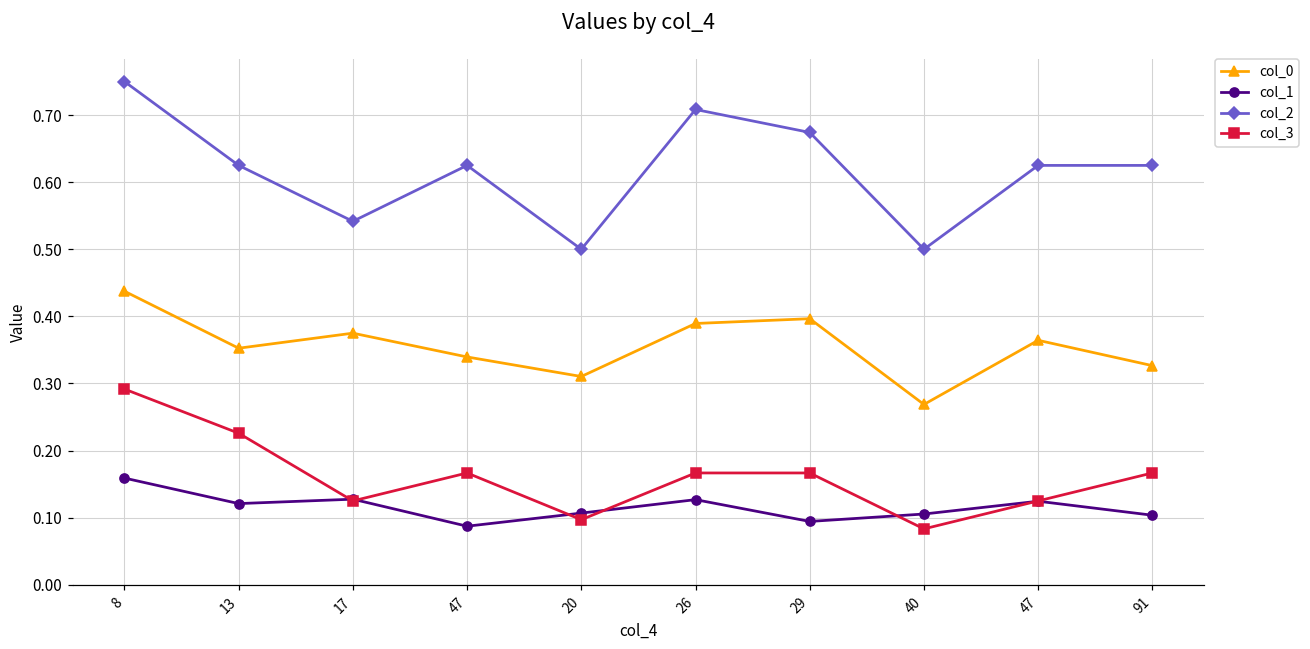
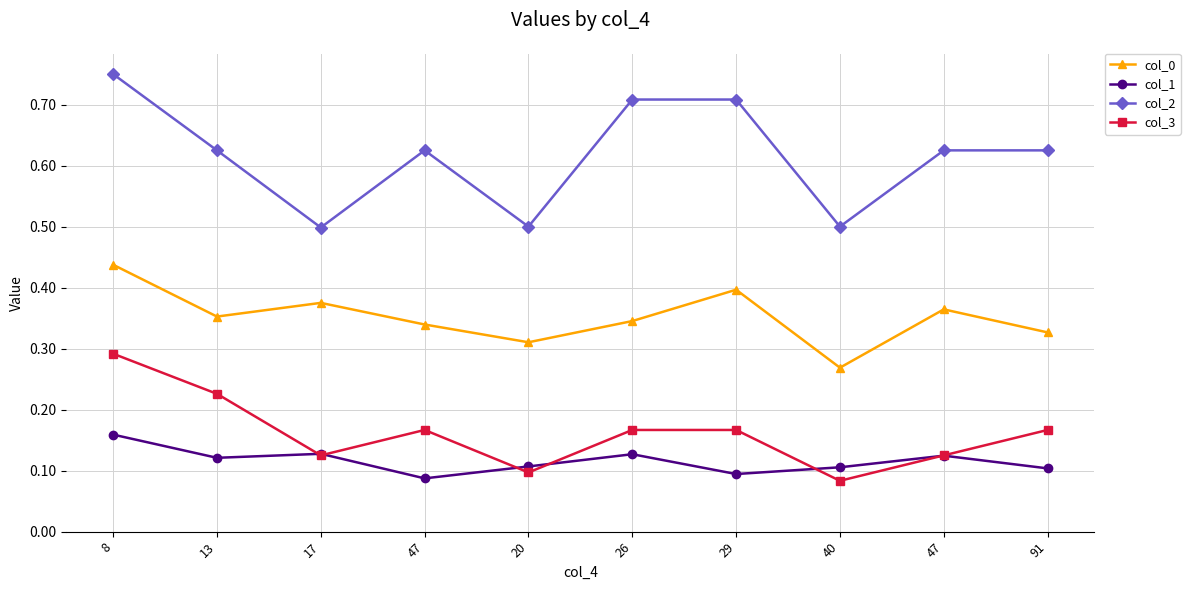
  {
    "col_0": {
      "8": 0.44,
      "13": 0.35,
      "17": 0.38,
      "20": 0.31,
-     "26": 0.39,
+     "26": 0.35,
      "29": 0.40,
      "40": 0.27,
      "91": 0.33
    },
    "col_1": {
      "8": 0.16,
      "13": 0.12,
      "20": 0.11,
      "26": 0.13,
      "29": 0.09,
      "40": 0.11,
      "91": 0.10
    },
    "col_2": {
      "8": 0.75,
      "13": 0.63,
-     "17": 0.54,
+     "17": 0.50,
      "20": 0.50,
      "26": 0.71,
-     "29": 0.67,
+     "29": 0.71,
      "40": 0.50,
      "91": 0.63
    },
    "col_3": {
      "8": 0.29,
      "13": 0.23,
      "20": 0.10,
      "26": 0.17,
      "29": 0.17,
      "40": 0.08,
      "91": 0.17
    }
  }
